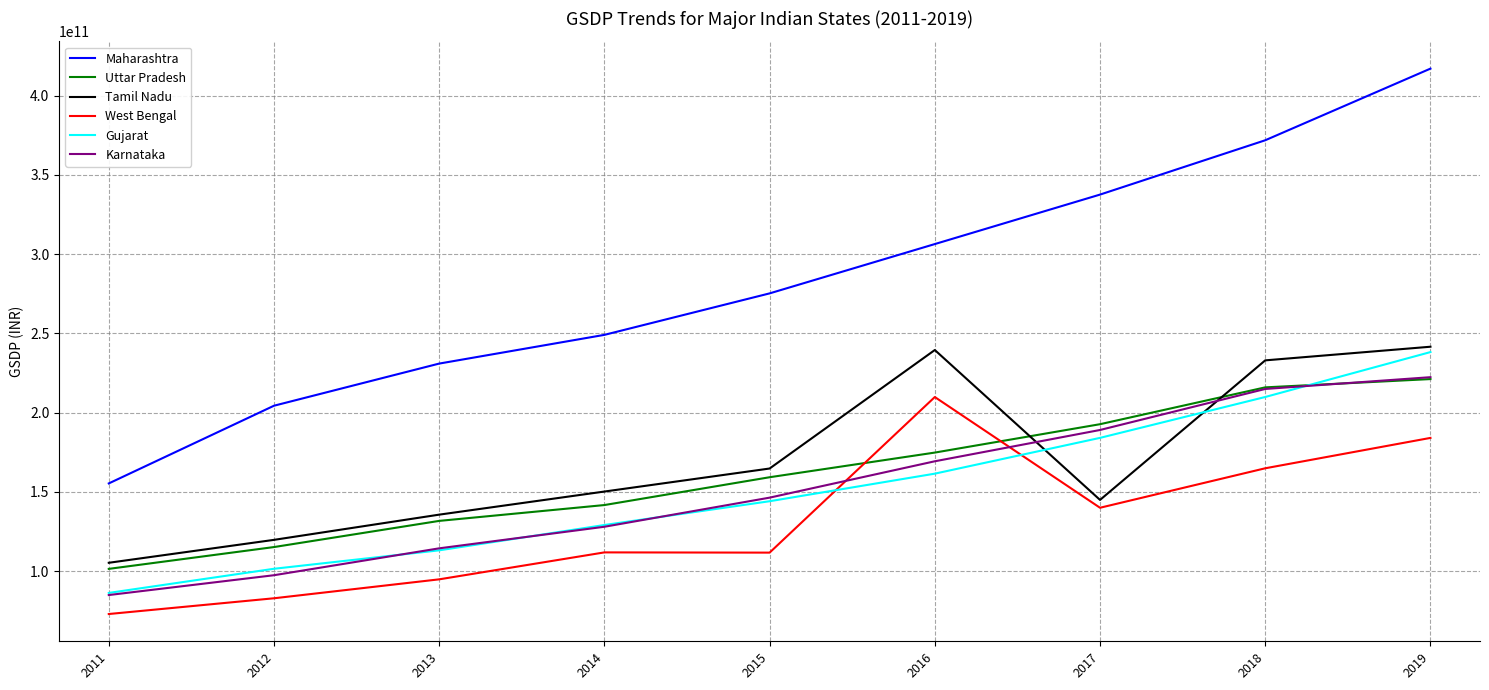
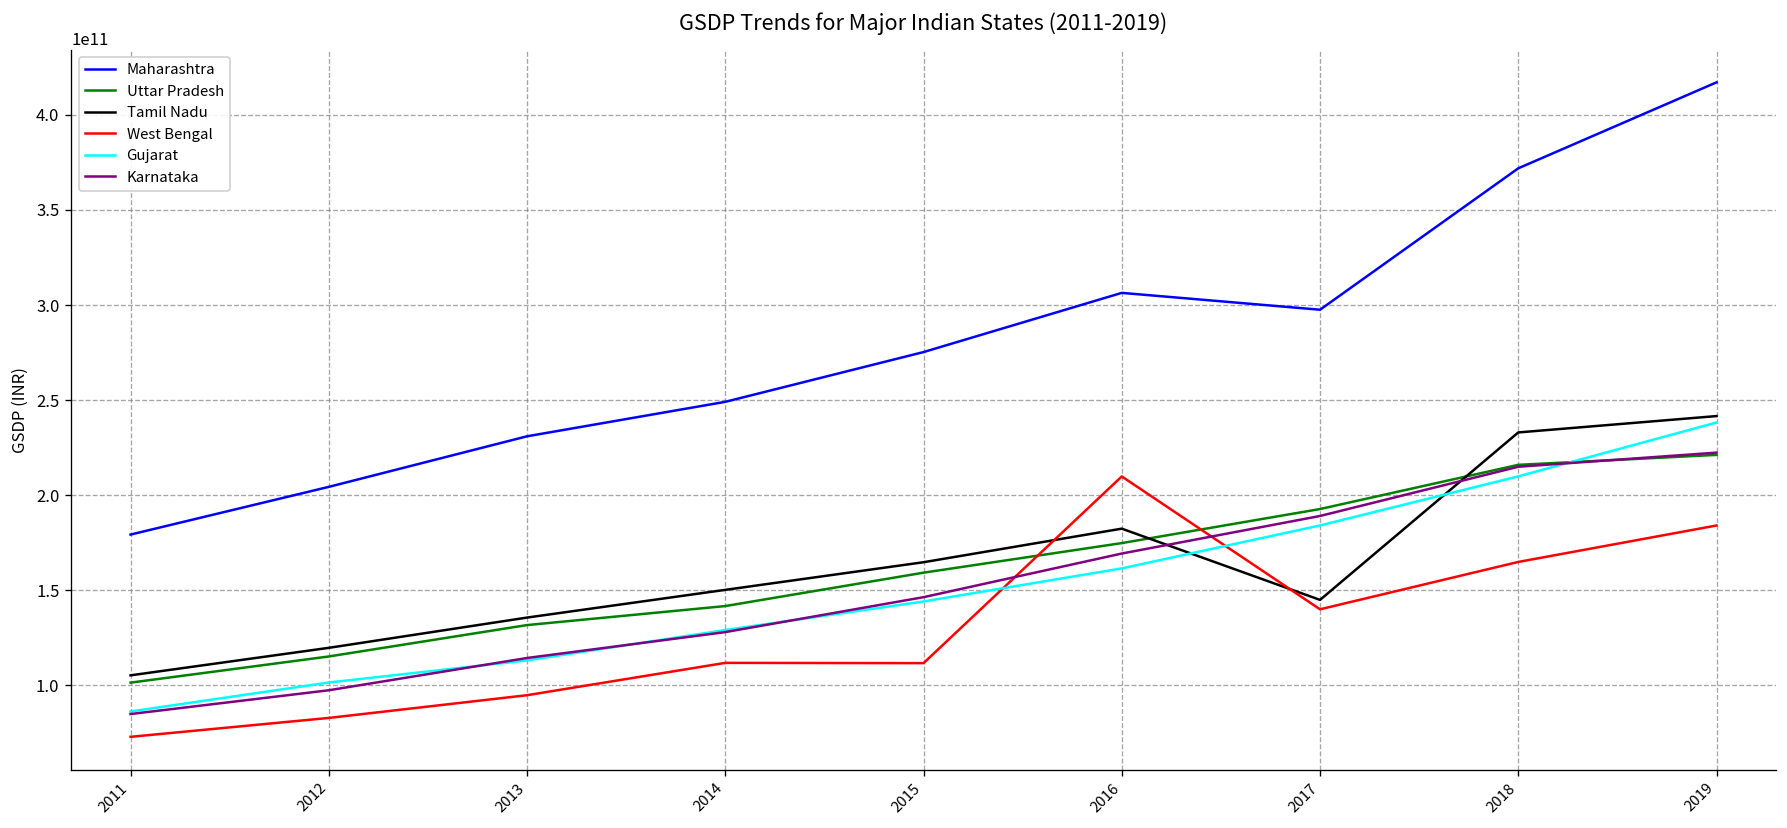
  {
    "Maharashtra": {
-     "2011": 155000000000,
+     "2011": 179000000000,
      "2012": 204000000000,
      "2013": 231000000000,
      "2014": 249000000000,
      "2015": 275000000000,
      "2016": 306000000000,
-     "2017": 338000000000,
+     "2017": 298000000000,
      "2018": 372000000000,
      "2019": 417000000000
    },
    "Uttar Pradesh": {
      "2011": 101000000000,
      "2012": 115000000000,
      "2013": 132000000000,
      "2014": 142000000000,
      "2015": 159000000000,
      "2016": 175000000000,
      "2017": 193000000000
    },
    "Tamil Nadu": {
      "2011": 105000000000,
      "2012": 120000000000,
      "2013": 136000000000,
      "2014": 150000000000,
      "2015": 165000000000,
-     "2016": 240000000000,
+     "2016": 182000000000,
      "2017": 145000000000,
      "2018": 233000000000,
      "2019": 242000000000
    },
    "West Bengal": {
      "2011": 73000000000,
      "2012": 83000000000,
      "2013": 95000000000,
      "2014": 112000000000,
      "2015": 112000000000,
      "2016": 210000000000,
      "2017": 140000000000,
      "2018": 165000000000,
      "2019": 184000000000
    },
    "Gujarat": {
      "2012": 101000000000,
      "2015": 144000000000,
      "2016": 161000000000,
      "2017": 184000000000,
      "2018": 210000000000,
      "2019": 238000000000
    },
    "Karnataka": {
      "2012": 97000000000,
      "2015": 146000000000,
      "2016": 169000000000,
      "2017": 189000000000
    }
  }
